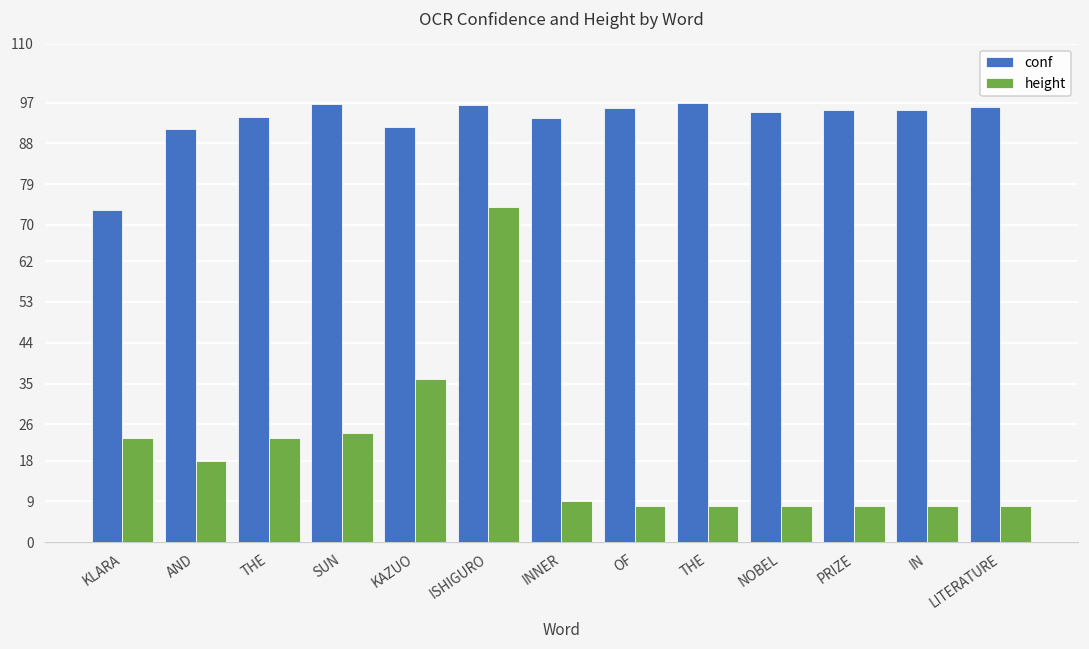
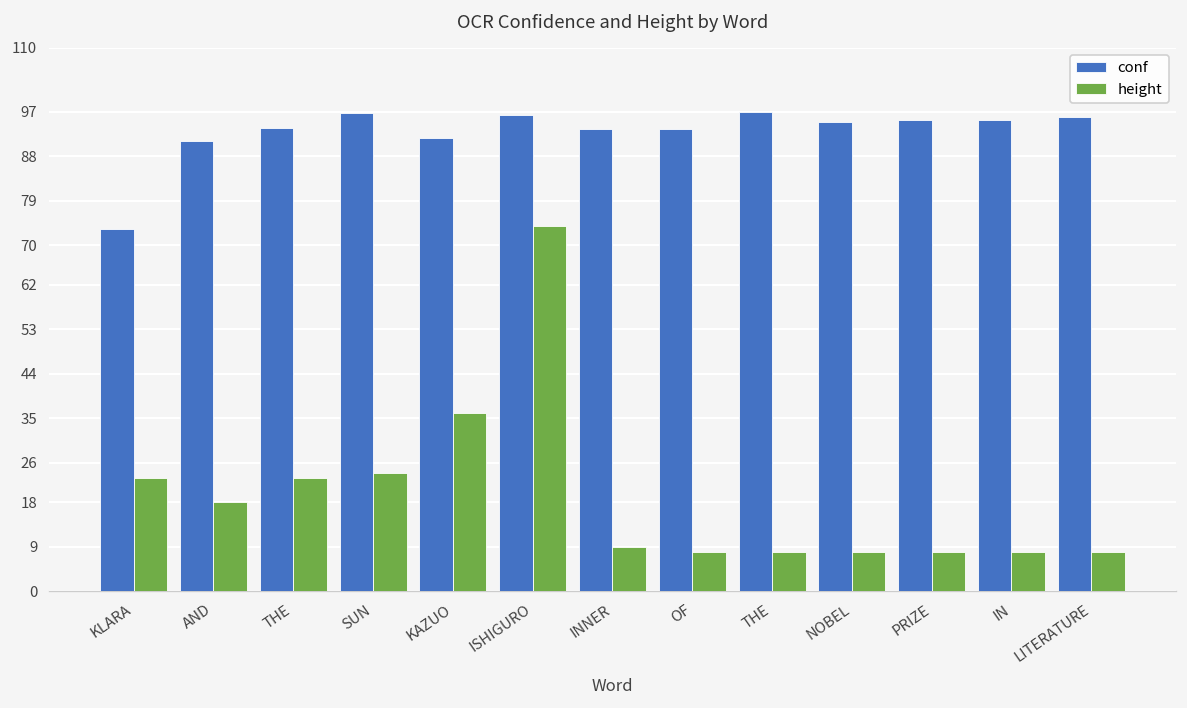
  {
    "conf": {
      "KLARA": 73,
      "AND": 91,
      "SUN": 97,
      "KAZUO": 92,
      "ISHIGURO": 96,
      "INNER": 94,
-     "OF": 96,
+     "OF": 94,
      "NOBEL": 95,
      "PRIZE": 95,
      "IN": 95,
      "LITERATURE": 96
    },
    "height": {
      "KLARA": 23,
      "AND": 18,
      "SUN": 24,
      "KAZUO": 36,
      "ISHIGURO": 74,
      "INNER": 9,
      "OF": 8,
      "NOBEL": 8,
      "PRIZE": 8,
      "IN": 8,
      "LITERATURE": 8
    }
  }
